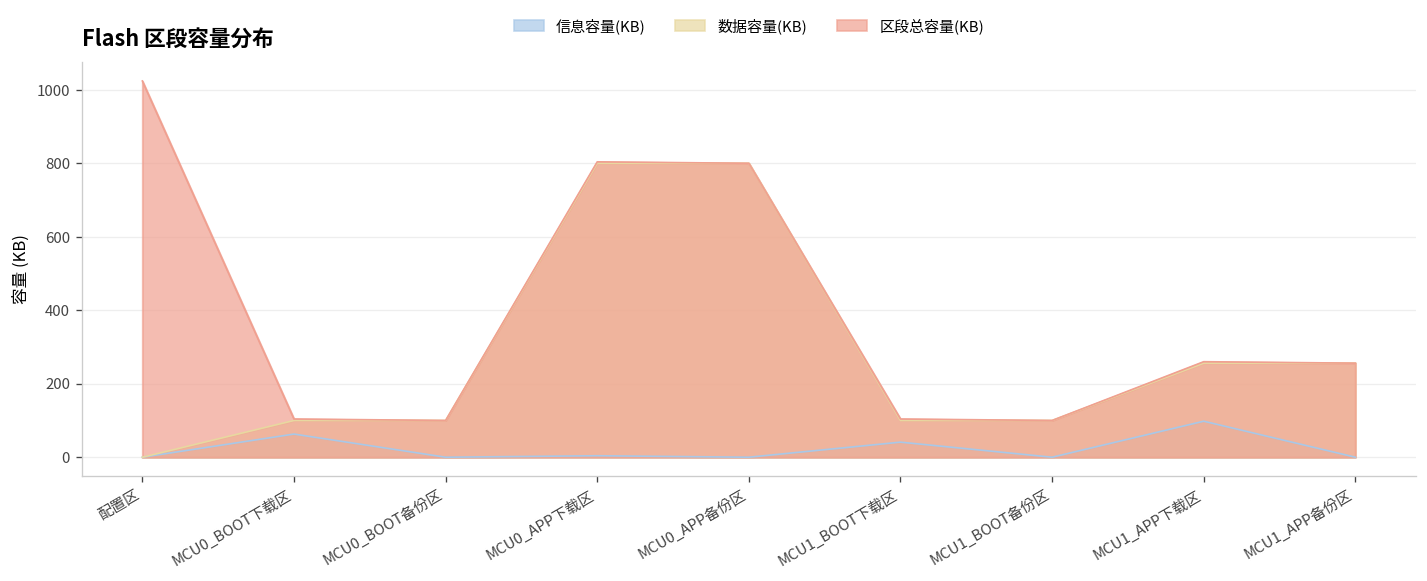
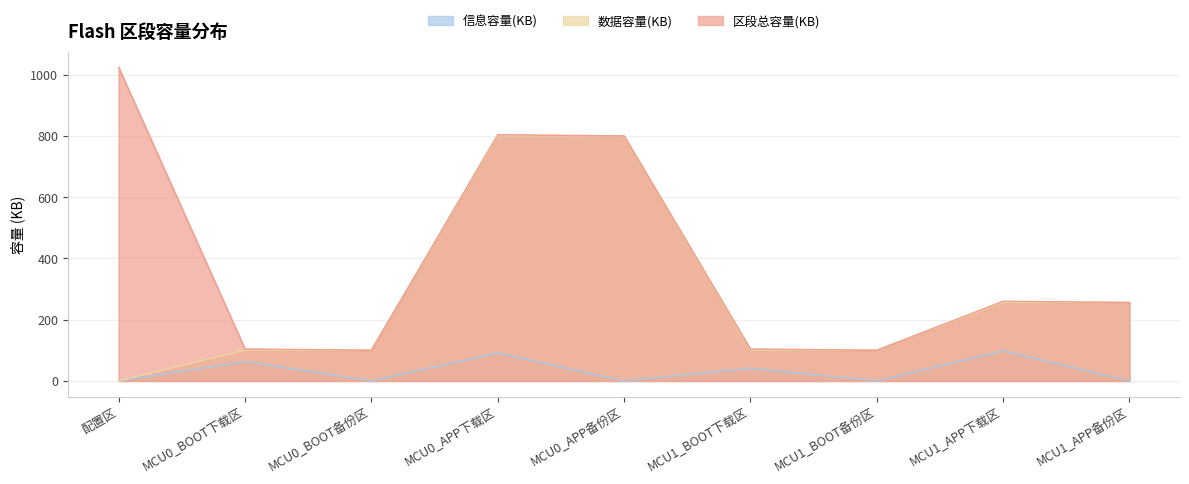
  {
    "信息容量(KB)": {
      "MCU0_BOOT下载区": 60,
      "MCU0_BOOT备份区": 0,
-     "MCU0_APP下载区": 0,
+     "MCU0_APP下载区": 90,
      "MCU0_APP备份区": 0,
      "MCU1_BOOT下载区": 40,
      "MCU1_BOOT备份区": 0,
      "MCU1_APP下载区": 100,
      "MCU1_APP备份区": 0
    }
  }
